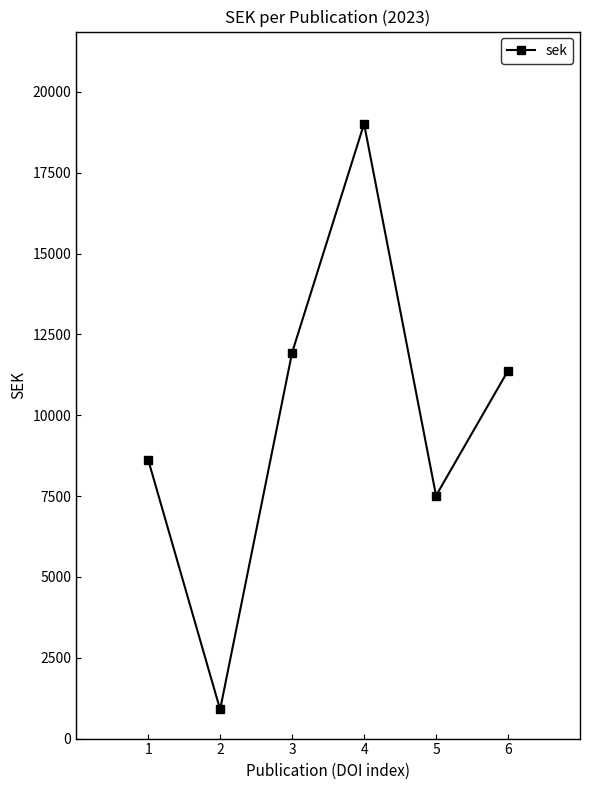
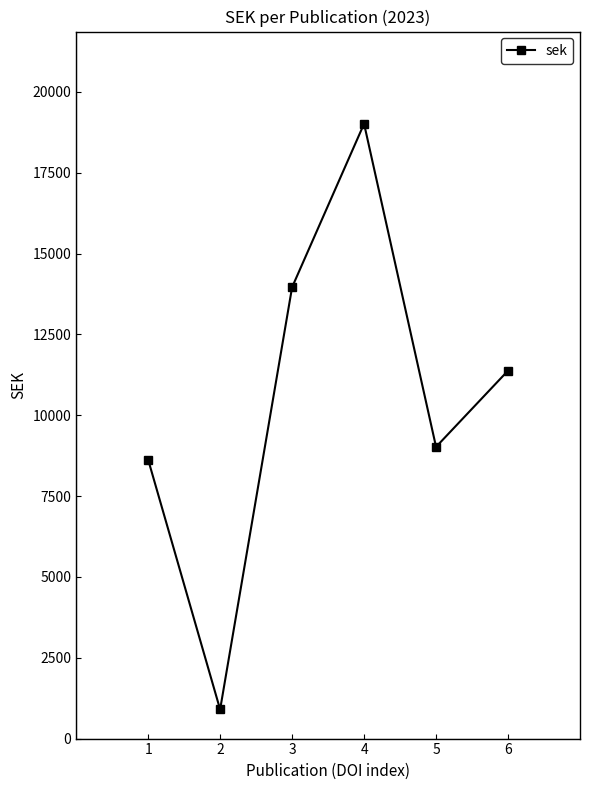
  {
    "1": 8600,
    "2": 900,
-   "3": 11900,
+   "3": 14000,
    "4": 19000,
-   "5": 7500,
+   "5": 9000,
    "6": 11400
  }
